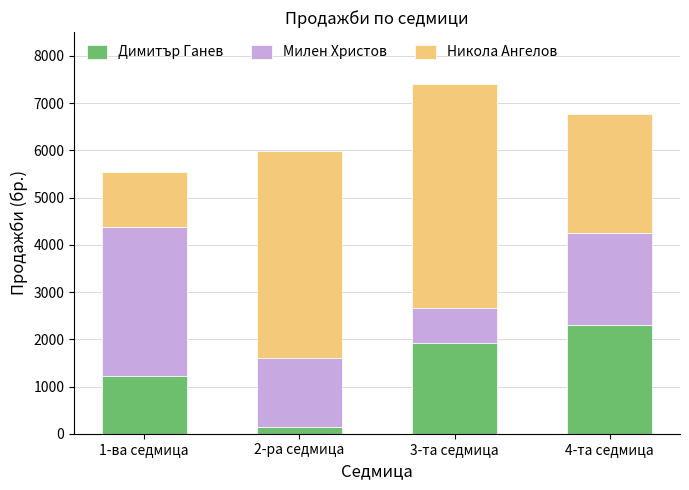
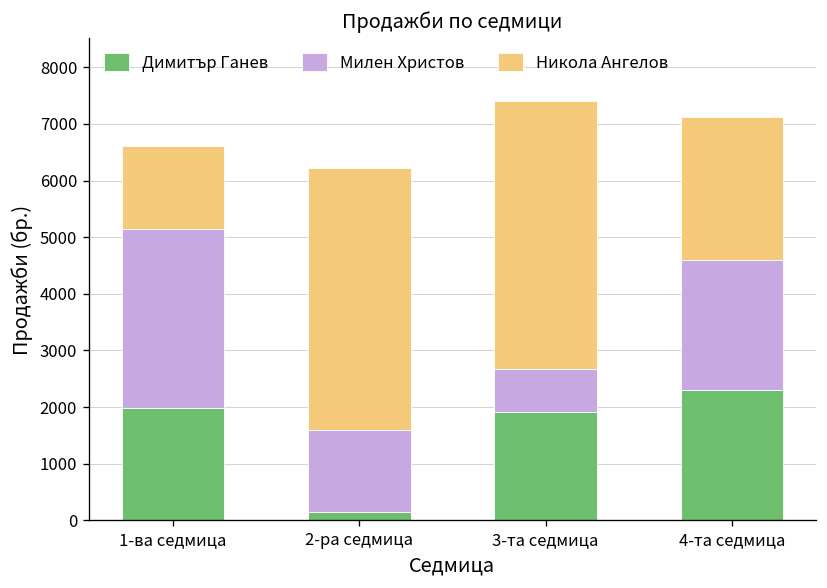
  {
    "Димитър Ганев": {
-     "1-ва седмица": 1200,
+     "1-ва седмица": 2000,
      "2-ра седмица": 100,
      "3-та седмица": 1900,
      "4-та седмица": 2300
    },
    "Милен Христов": {
      "1-ва седмица": 3200,
      "2-ра седмица": 1500,
      "3-та седмица": 700,
-     "4-та седмица": 1900
+     "4-та седмица": 2300
    },
    "Никола Ангелов": {
-     "1-ва седмица": 1100,
-     "2-ра седмица": 4400,
+     "1-ва седмица": 1500,
+     "2-ра седмица": 4600,
      "3-та седмица": 4700,
      "4-та седмица": 2500
    }
  }
